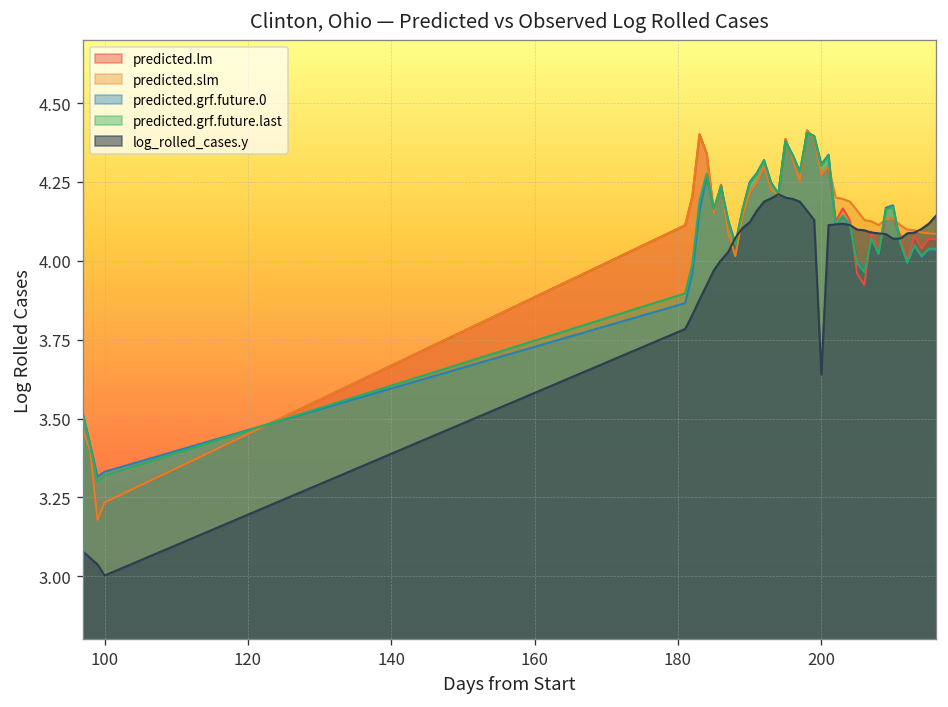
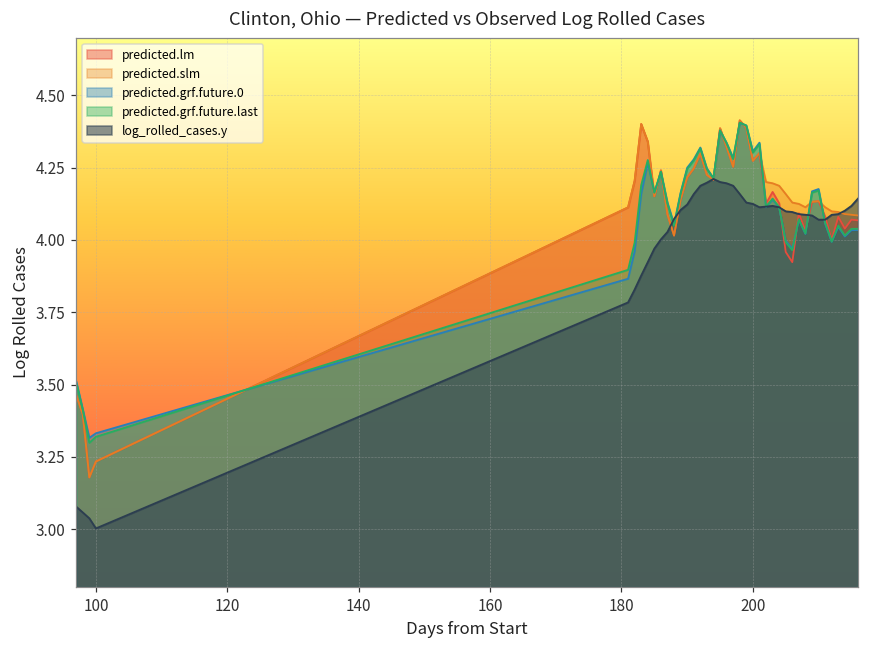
  {
    "predicted.grf.future.0": {
      "100": 3.33
    },
    "predicted.grf.future.last": {
      "100": 3.32
    },
    "log_rolled_cases.y": {
      "100": 3.00,
-     "200": 3.64
+     "200": 4.12
    }
  }
